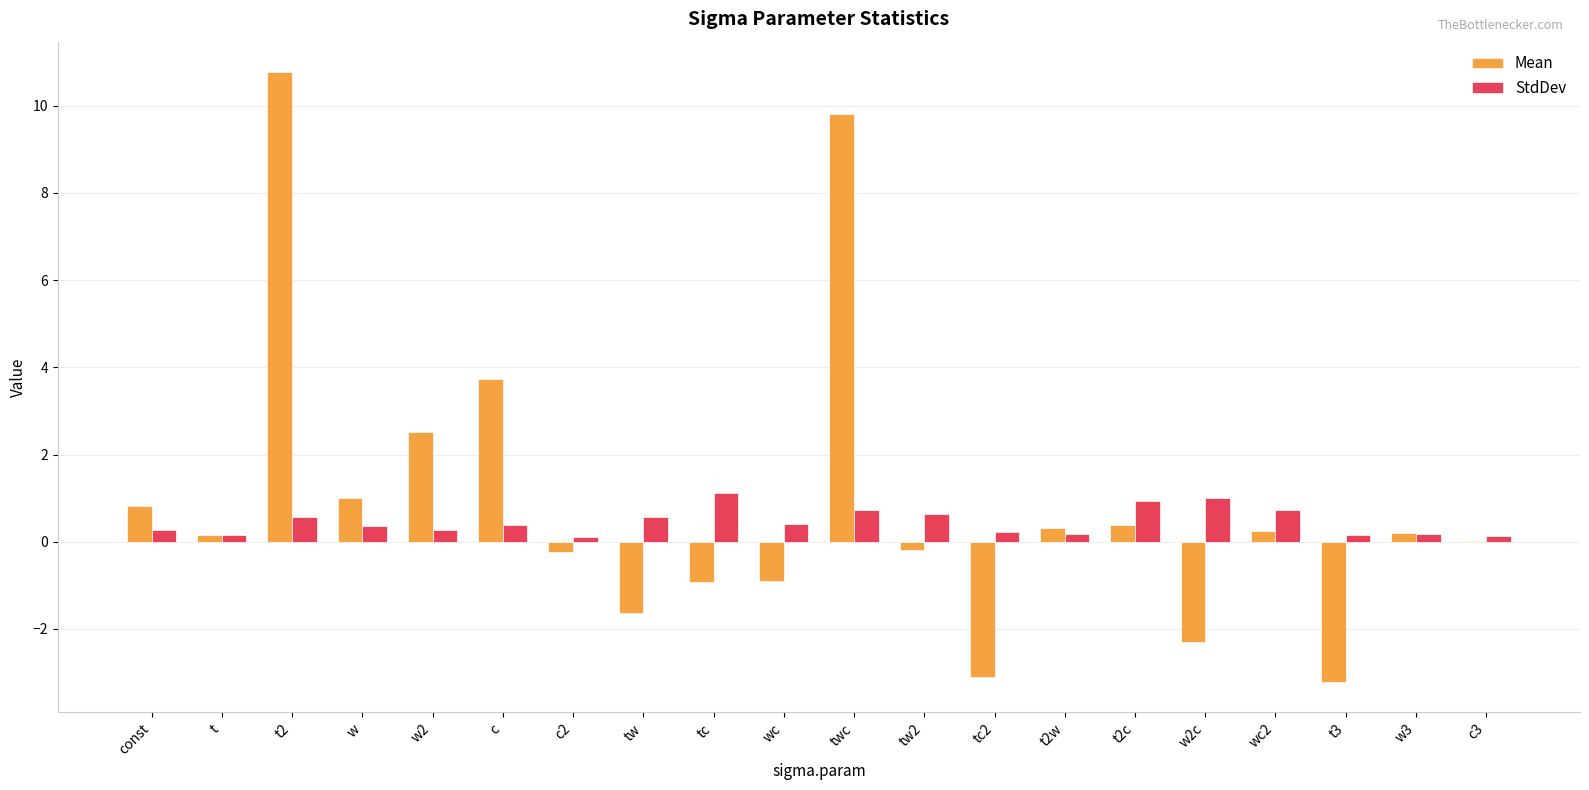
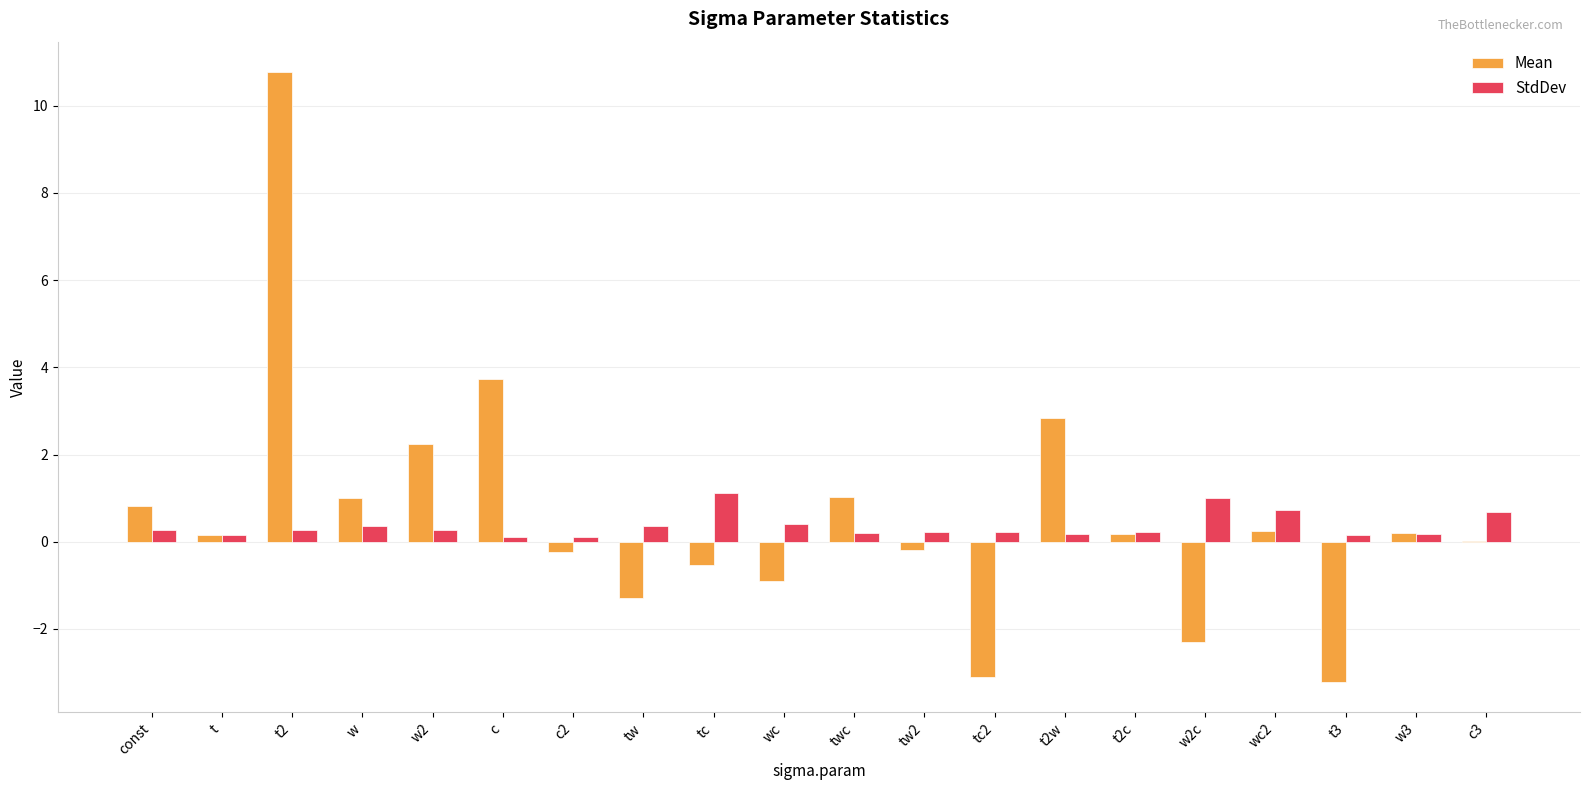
  {
    "Mean": {
      "const": 0.8,
      "t": 0.2,
      "t2": 10.8,
      "w": 1.0,
-     "w2": 2.5,
+     "w2": 2.3,
      "c": 3.7,
      "c2": -0.2,
-     "tw": -1.6,
-     "tc": -0.9,
+     "tw": -1.3,
+     "tc": -0.5,
      "wc": -0.9,
-     "twc": 9.8,
+     "twc": 1.0,
      "tw2": -0.2,
      "tc2": -3.1,
-     "t2w": 0.3,
-     "t2c": 0.4,
+     "t2w": 2.8,
+     "t2c": 0.2,
      "w2c": -2.3,
      "wc2": 0.3,
      "t3": -3.2,
      "w3": 0.2
    },
    "StdDev": {
      "const": 0.3,
      "t": 0.2,
-     "t2": 0.6,
+     "t2": 0.3,
      "w": 0.4,
      "w2": 0.3,
-     "c": 0.4,
+     "c": 0.1,
      "c2": 0.1,
-     "tw": 0.6,
+     "tw": 0.4,
      "tc": 1.1,
      "wc": 0.4,
-     "twc": 0.7,
-     "tw2": 0.6,
+     "twc": 0.2,
+     "tw2": 0.2,
      "tc2": 0.2,
      "t2w": 0.2,
-     "t2c": 0.9,
+     "t2c": 0.2,
      "w2c": 1.0,
      "wc2": 0.7,
      "t3": 0.2,
      "w3": 0.2,
-     "c3": 0.1
+     "c3": 0.7
    }
  }
